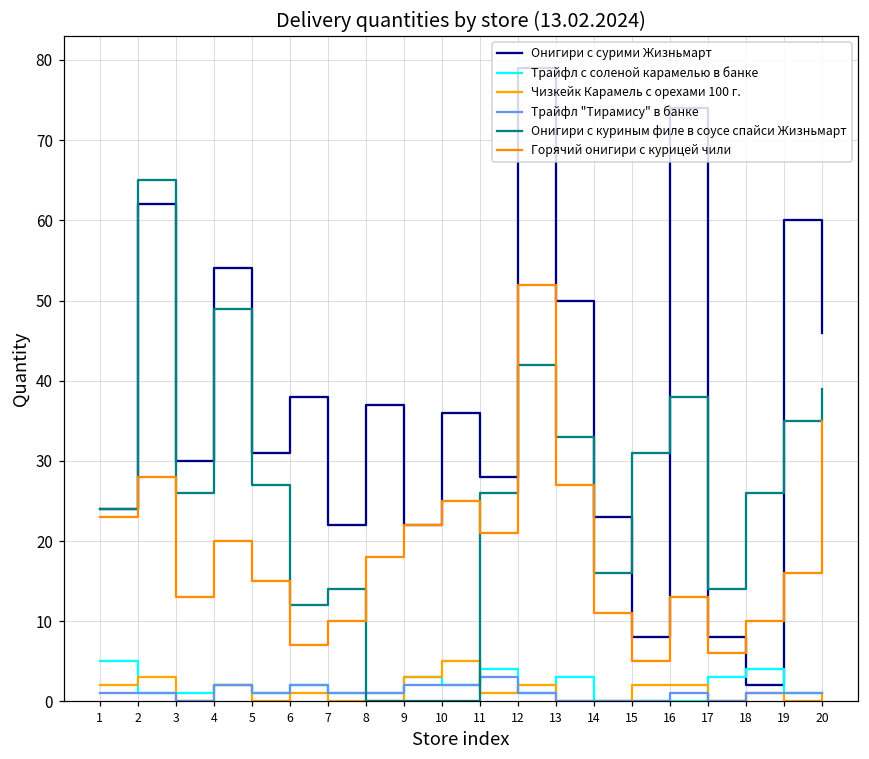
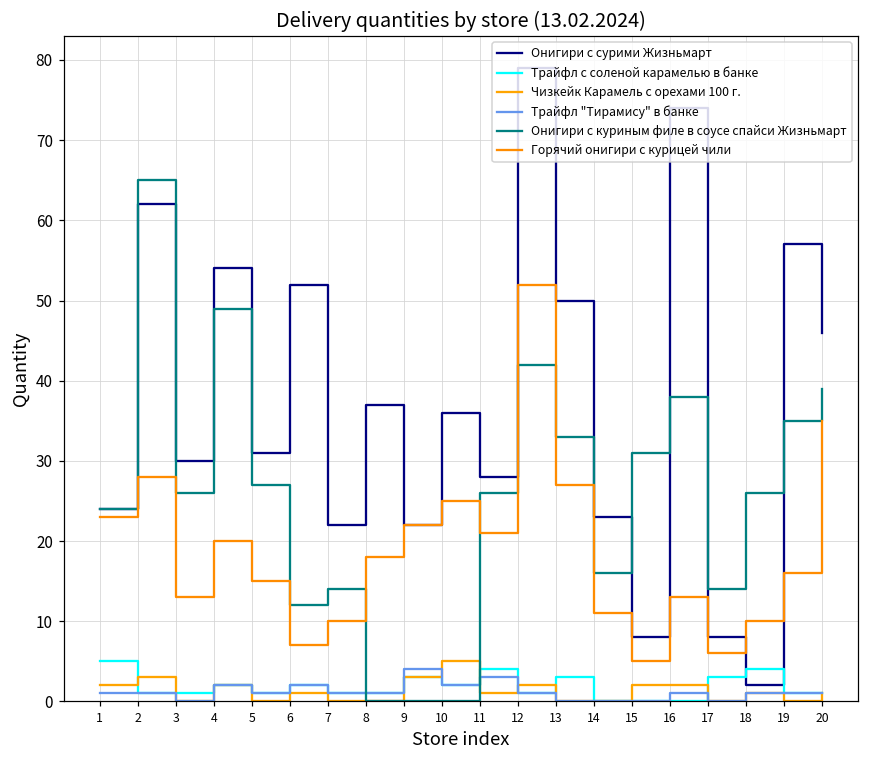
  {
    "Онигири с сурими Жизньмарт": {
      "2": 62,
      "3": 30,
      "4": 54,
      "5": 31,
-     "6": 38,
+     "6": 52,
      "7": 22,
      "8": 37,
      "10": 36,
      "11": 28,
      "13": 50,
      "14": 23,
      "15": 8,
      "17": 8,
      "18": 2,
-     "19": 60,
+     "19": 57,
      "20": 46
    },
    "Трайфл с соленой карамелью в банке": {
      "1": 5,
      "3": 1,
      "11": 4,
      "13": 3,
      "16": 0,
      "17": 3,
      "18": 4
    },
    "Трайфл \"Тирамису\" в банке": {
      "1": 1,
-     "9": 2,
+     "9": 4,
      "11": 3,
      "16": 1
    },
    "Онигири с куриным филе в соусе спайси Жизньмарт": {
      "2": 65,
      "3": 26,
      "4": 49,
      "5": 27,
      "6": 12,
      "7": 14,
      "9": 0,
      "10": 0,
      "11": 26,
      "12": 42,
      "13": 33,
      "14": 16,
      "15": 31,
      "16": 38,
      "17": 14,
      "18": 26,
      "19": 35,
      "20": 39
    }
  }
